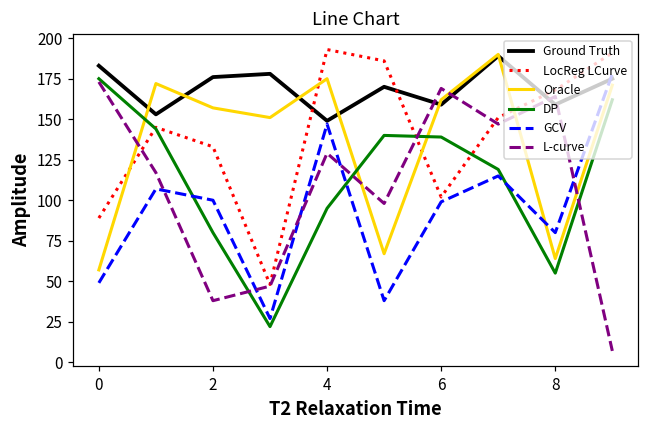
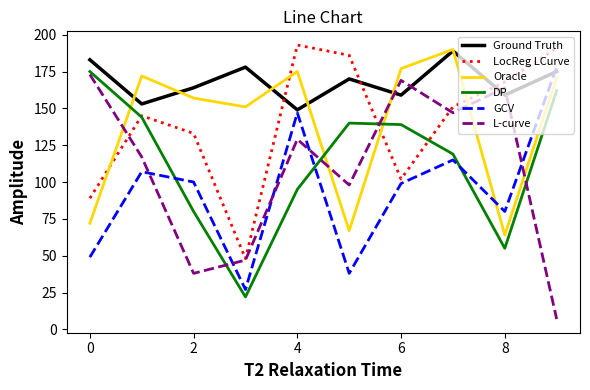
  {
    "Ground Truth": {
      "0": 183,
-     "2": 176,
+     "2": 164,
      "4": 149,
      "6": 159
    },
    "LocReg LCurve": {
      "0": 89,
      "2": 133,
      "4": 193,
      "6": 102
    },
    "Oracle": {
-     "0": 57,
+     "0": 72,
      "2": 157,
      "4": 175,
-     "6": 162,
+     "6": 177,
      "8": 64
    },
    "DP": {
      "0": 175,
      "2": 80,
      "4": 95,
      "6": 139,
      "8": 55
    },
    "GCV": {
      "0": 49,
      "2": 100,
      "4": 147,
      "6": 99,
      "8": 80
    },
    "L-curve": {
      "0": 173,
      "2": 38,
      "4": 129,
      "6": 169
    }
  }
